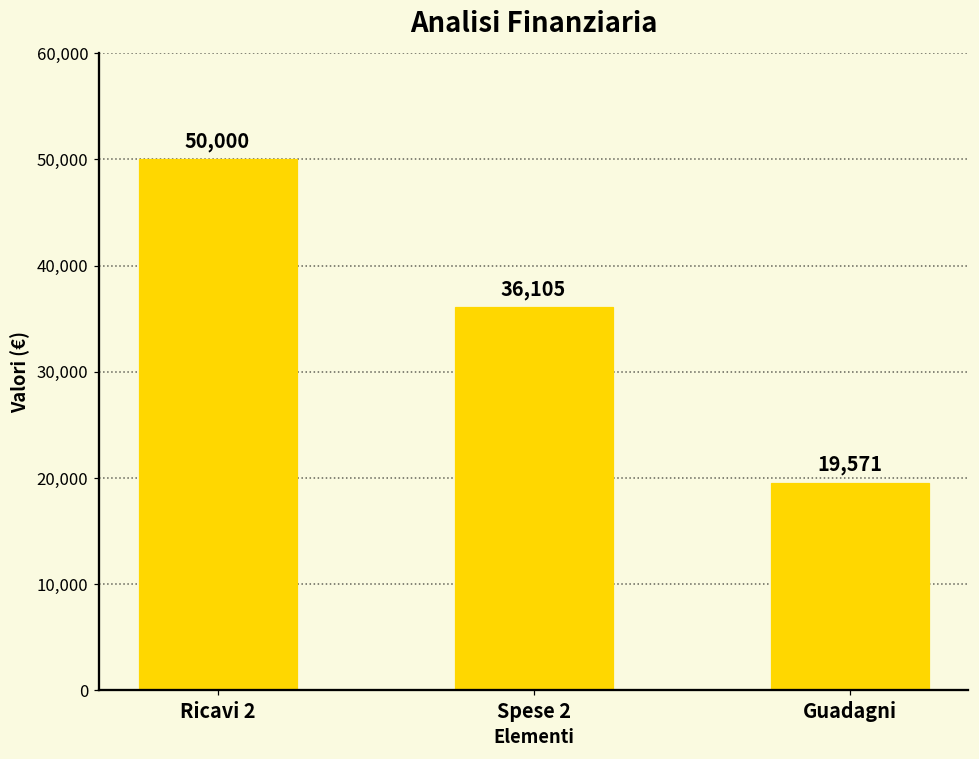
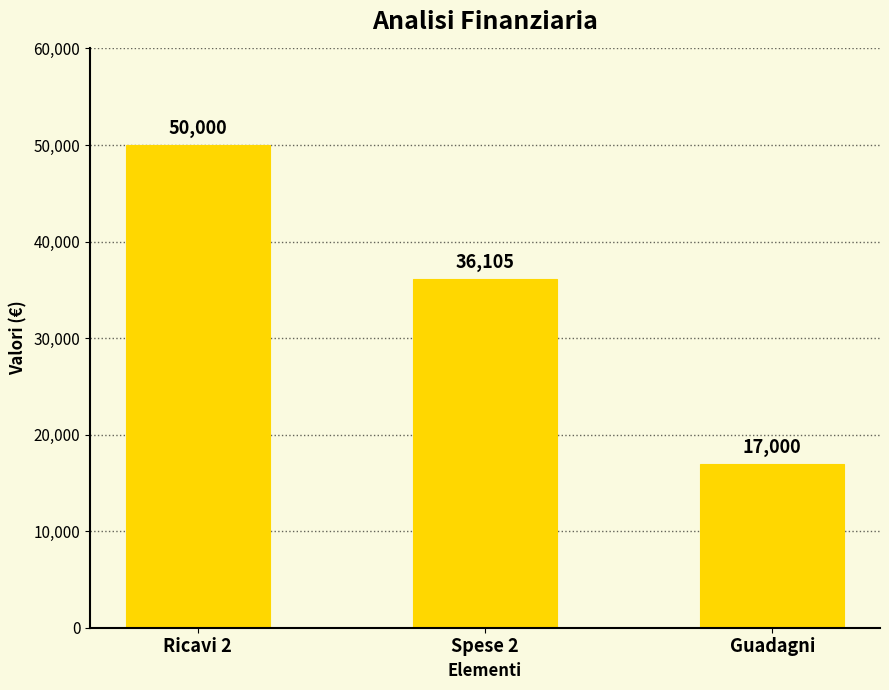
  {
    "Ricavi 2": "50,000",
    "Spese 2": "36,105",
-   "Guadagni": "19,571"
+   "Guadagni": "17,000"
  }
